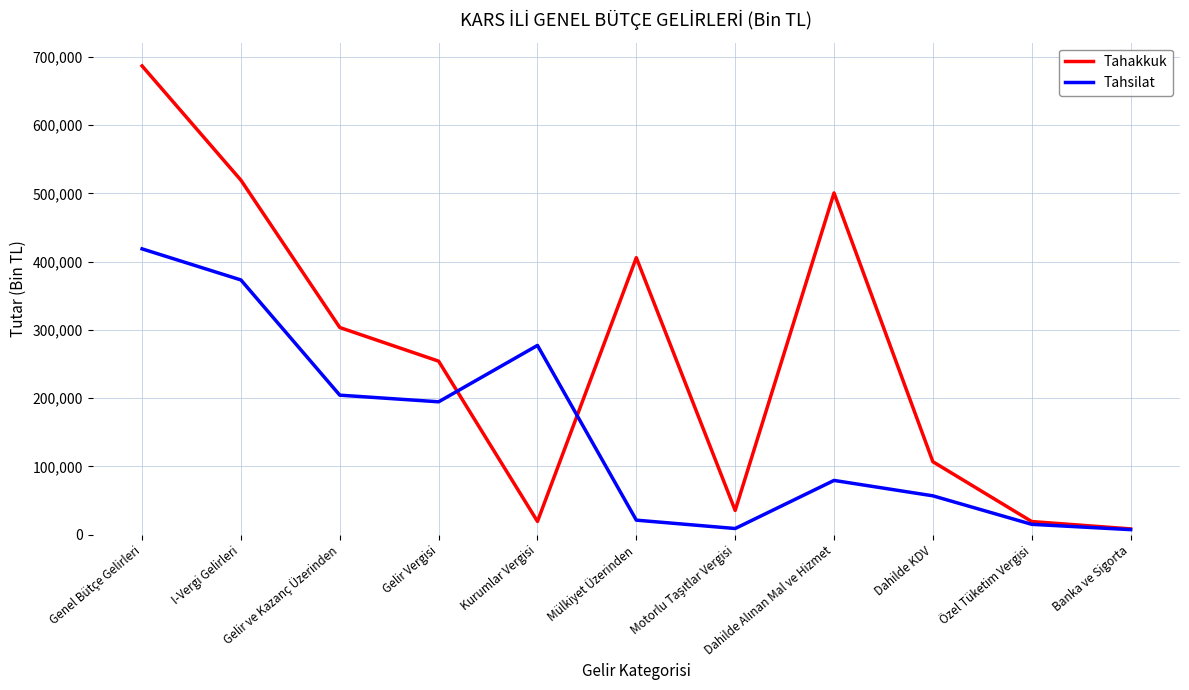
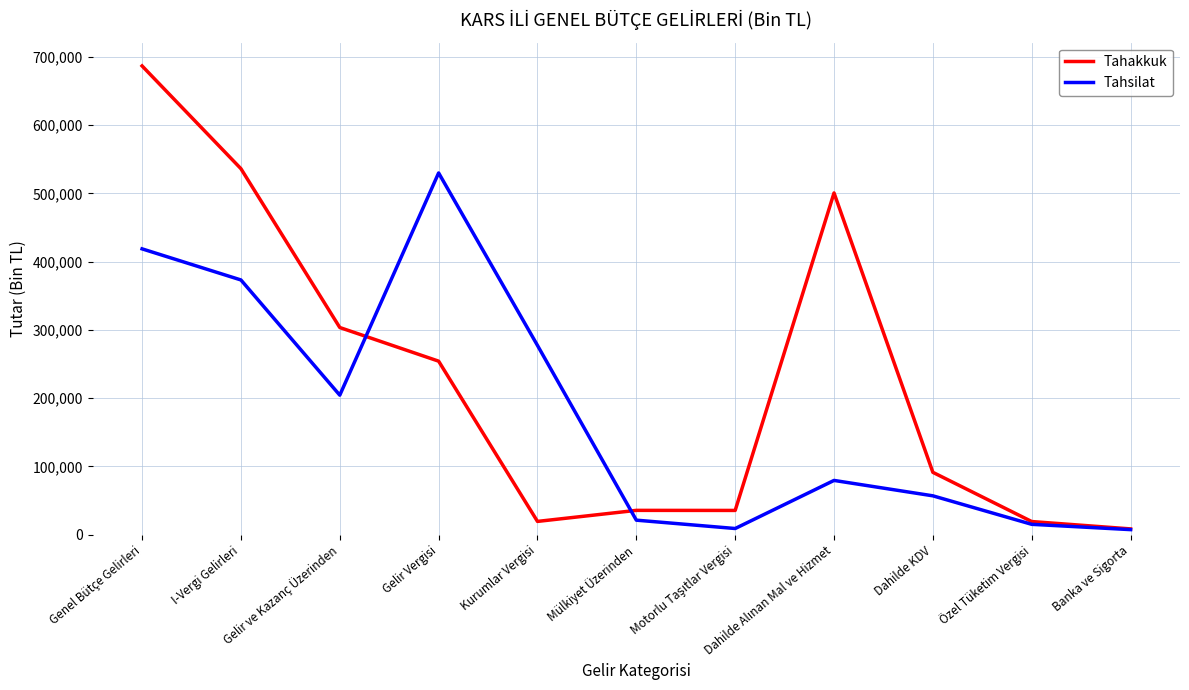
  {
    "Tahakkuk": {
      "Genel Bütçe Gelirleri": "690,000",
-     "I-Vergi Gelirleri": "520,000",
+     "I-Vergi Gelirleri": "540,000",
      "Gelir ve Kazanç Üzerinden": "300,000",
      "Gelir Vergisi": "250,000",
      "Kurumlar Vergisi": "20,000",
-     "Mülkiyet Üzerinden": "410,000",
+     "Mülkiyet Üzerinden": "40,000",
      "Motorlu Taşıtlar Vergisi": "40,000",
      "Dahilde Alınan Mal ve Hizmet": "500,000",
-     "Dahilde KDV": "110,000",
+     "Dahilde KDV": "90,000",
      "Özel Tüketim Vergisi": "20,000"
    },
    "Tahsilat": {
      "Genel Bütçe Gelirleri": "420,000",
      "I-Vergi Gelirleri": "370,000",
      "Gelir ve Kazanç Üzerinden": "200,000",
-     "Gelir Vergisi": "190,000",
+     "Gelir Vergisi": "530,000",
      "Kurumlar Vergisi": "280,000",
      "Mülkiyet Üzerinden": "20,000",
      "Motorlu Taşıtlar Vergisi": "10,000",
      "Dahilde Alınan Mal ve Hizmet": "80,000",
      "Dahilde KDV": "60,000",
      "Özel Tüketim Vergisi": "20,000"
    }
  }
